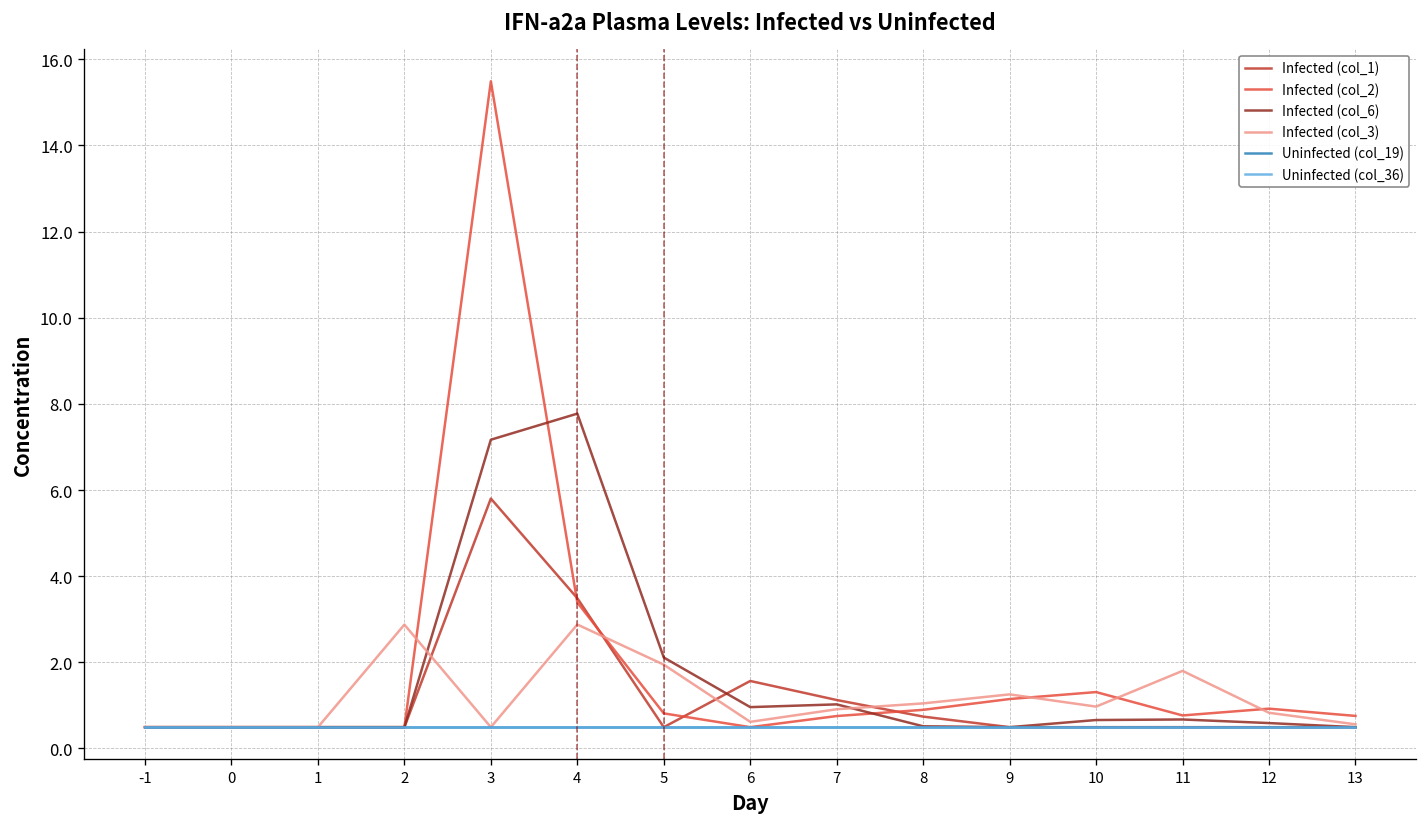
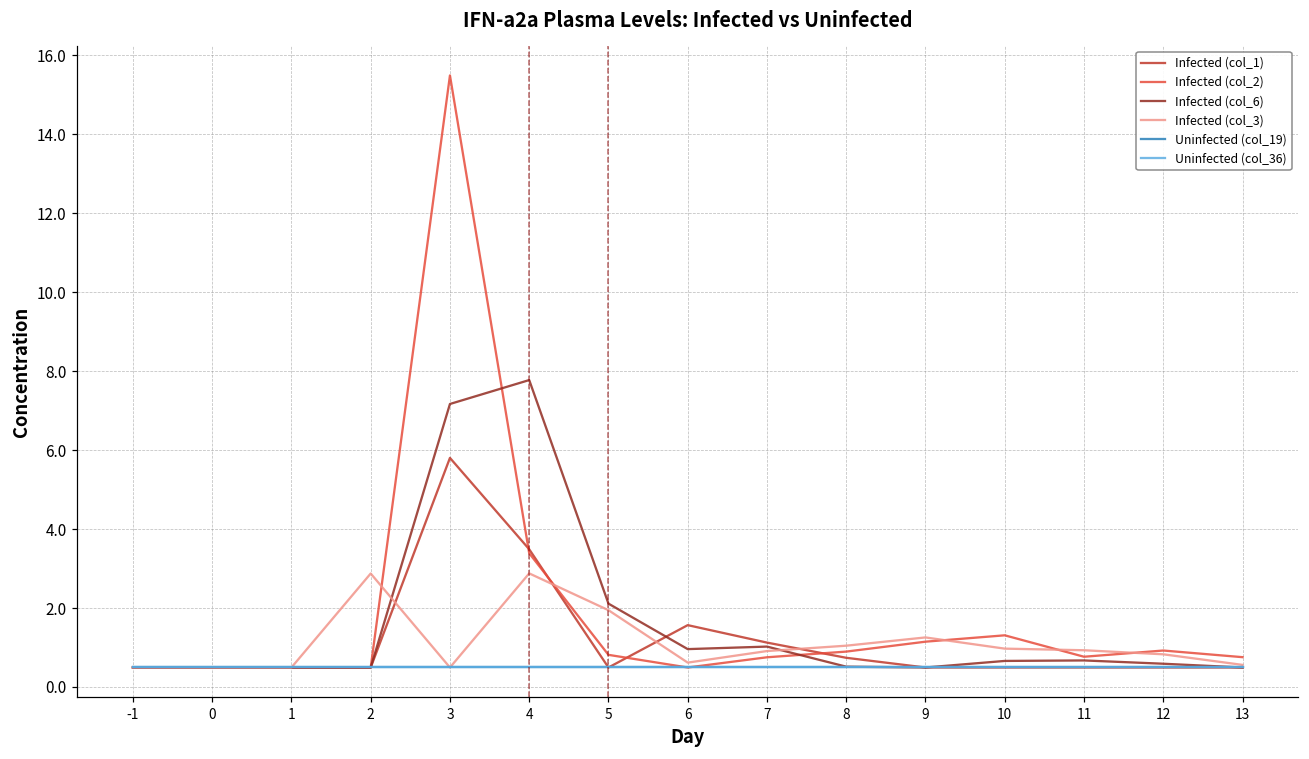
  {
    "Infected (col_3)": {
      "2": 2.9,
      "4": 2.9,
      "5": 1.9,
      "6": 0.6,
      "7": 0.9,
      "8": 1.0,
      "9": 1.3,
      "10": 1.0,
-     "11": 1.8,
+     "11": 0.9,
      "12": 0.8
    },
    "Uninfected (col_36)": {
      "4": 0.5,
      "7": 0.5
    }
  }
